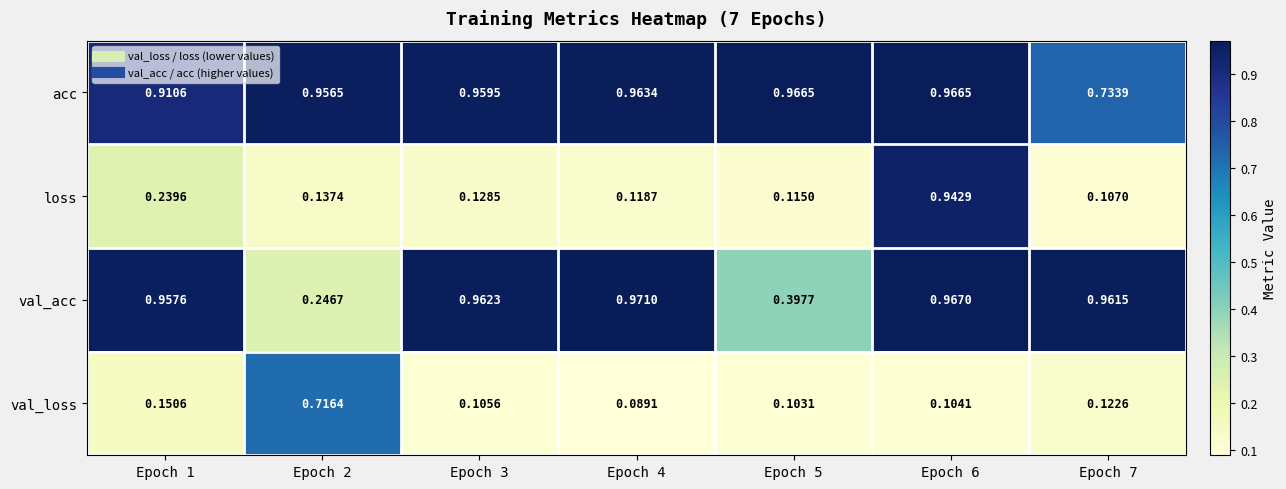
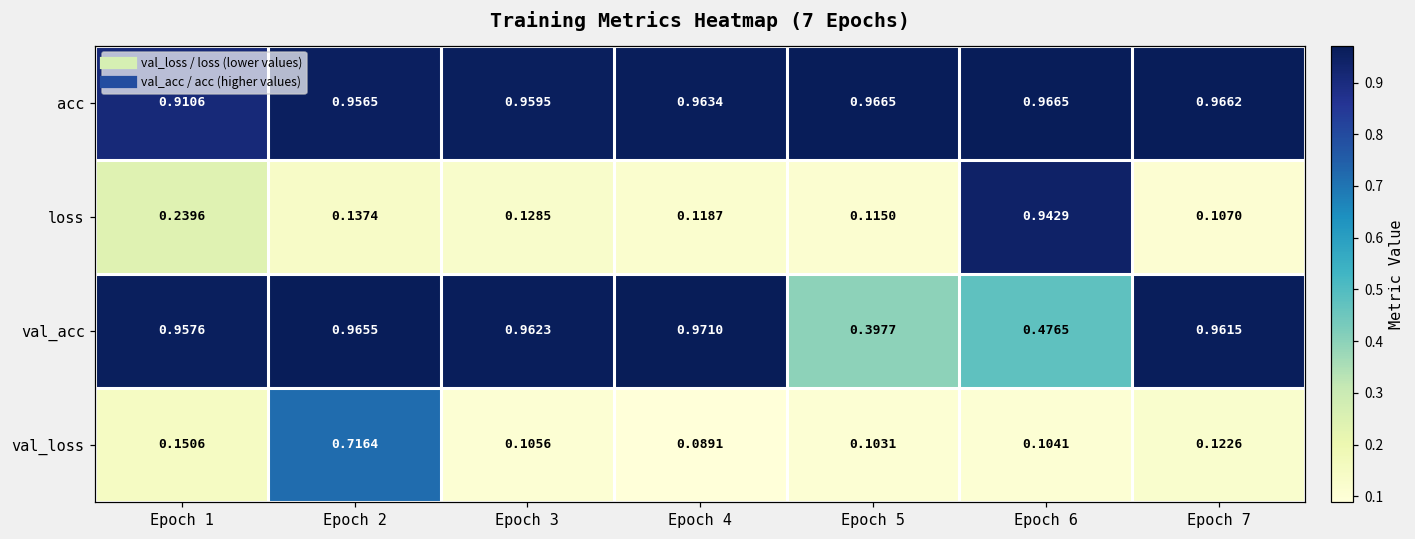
  {
    "acc": {
      "Epoch 1": 0.9106,
      "Epoch 2": 0.9565,
      "Epoch 3": 0.9595,
      "Epoch 4": 0.9634,
      "Epoch 5": 0.9665,
      "Epoch 6": 0.9665,
-     "Epoch 7": 0.7339
+     "Epoch 7": 0.9662
    },
    "loss": {
      "Epoch 1": 0.2396,
      "Epoch 2": 0.1374,
      "Epoch 3": 0.1285,
      "Epoch 4": 0.1187,
      "Epoch 5": 0.1150,
      "Epoch 6": 0.9429,
      "Epoch 7": 0.1070
    },
    "val_acc": {
      "Epoch 1": 0.9576,
-     "Epoch 2": 0.2467,
+     "Epoch 2": 0.9655,
      "Epoch 3": 0.9623,
      "Epoch 4": 0.9710,
      "Epoch 5": 0.3977,
-     "Epoch 6": 0.9670,
+     "Epoch 6": 0.4765,
      "Epoch 7": 0.9615
    },
    "val_loss": {
      "Epoch 1": 0.1506,
      "Epoch 2": 0.7164,
      "Epoch 3": 0.1056,
      "Epoch 4": 0.0891,
      "Epoch 5": 0.1031,
      "Epoch 6": 0.1041,
      "Epoch 7": 0.1226
    }
  }
